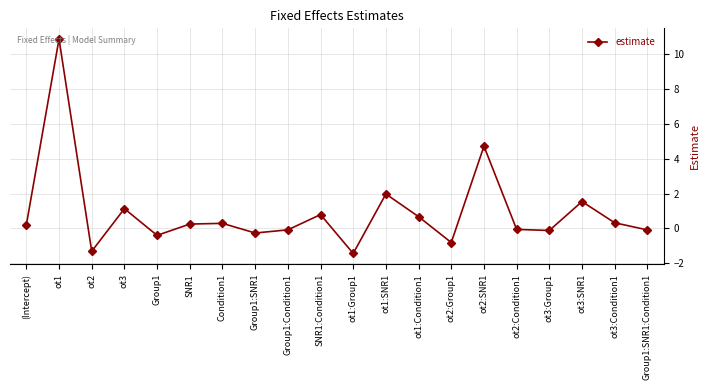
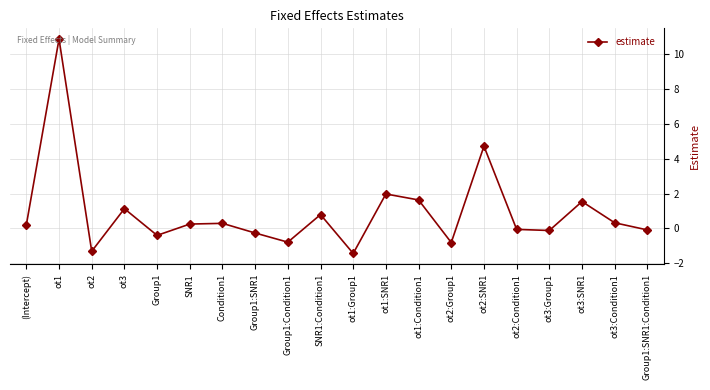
  {
    "(Intercept)": 0.2,
    "ot1": 10.9,
    "ot2": -1.3,
    "ot3": 1.1,
    "Group1": -0.4,
    "SNR1": 0.3,
    "Condition1": 0.3,
    "Group1:SNR1": -0.3,
-   "Group1:Condition1": -0.1,
+   "Group1:Condition1": -0.8,
    "SNR1:Condition1": 0.8,
    "ot1:Group1": -1.4,
    "ot1:SNR1": 2.0,
-   "ot1:Condition1": 0.7,
+   "ot1:Condition1": 1.6,
    "ot2:Group1": -0.8,
    "ot2:SNR1": 4.7,
    "ot2:Condition1": -0.1,
    "ot3:Group1": -0.1,
    "ot3:SNR1": 1.5,
    "ot3:Condition1": 0.3,
    "Group1:SNR1:Condition1": -0.1
  }
